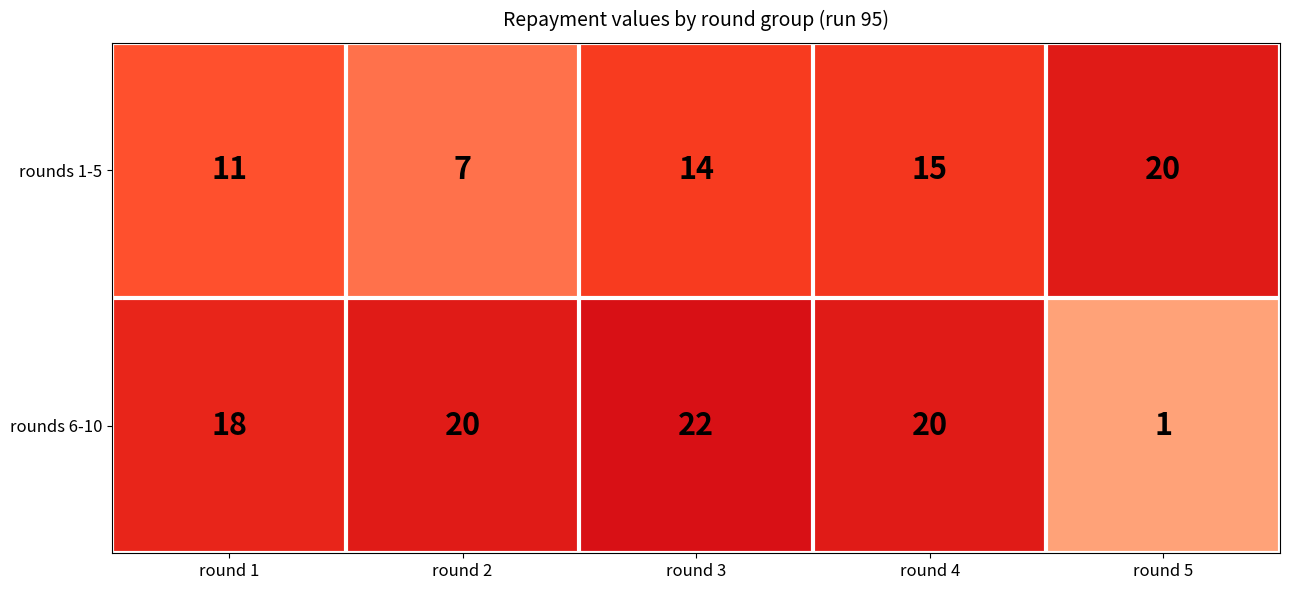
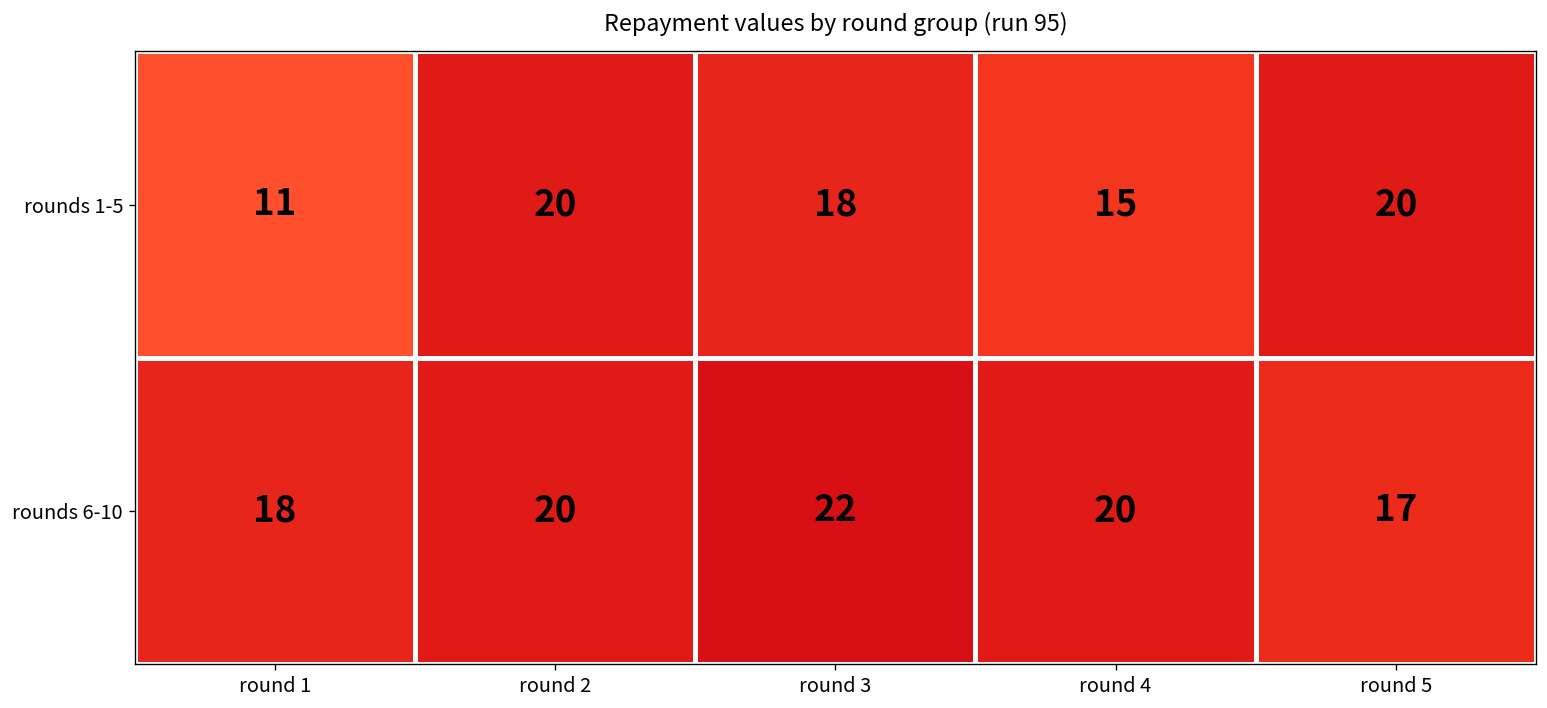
  {
    "rounds 1-5": {
      "round 1": 11,
-     "round 2": 7,
-     "round 3": 14,
+     "round 2": 20,
+     "round 3": 18,
      "round 4": 15,
      "round 5": 20
    },
    "rounds 6-10": {
      "round 1": 18,
      "round 2": 20,
      "round 3": 22,
      "round 4": 20,
-     "round 5": 1
+     "round 5": 17
    }
  }
